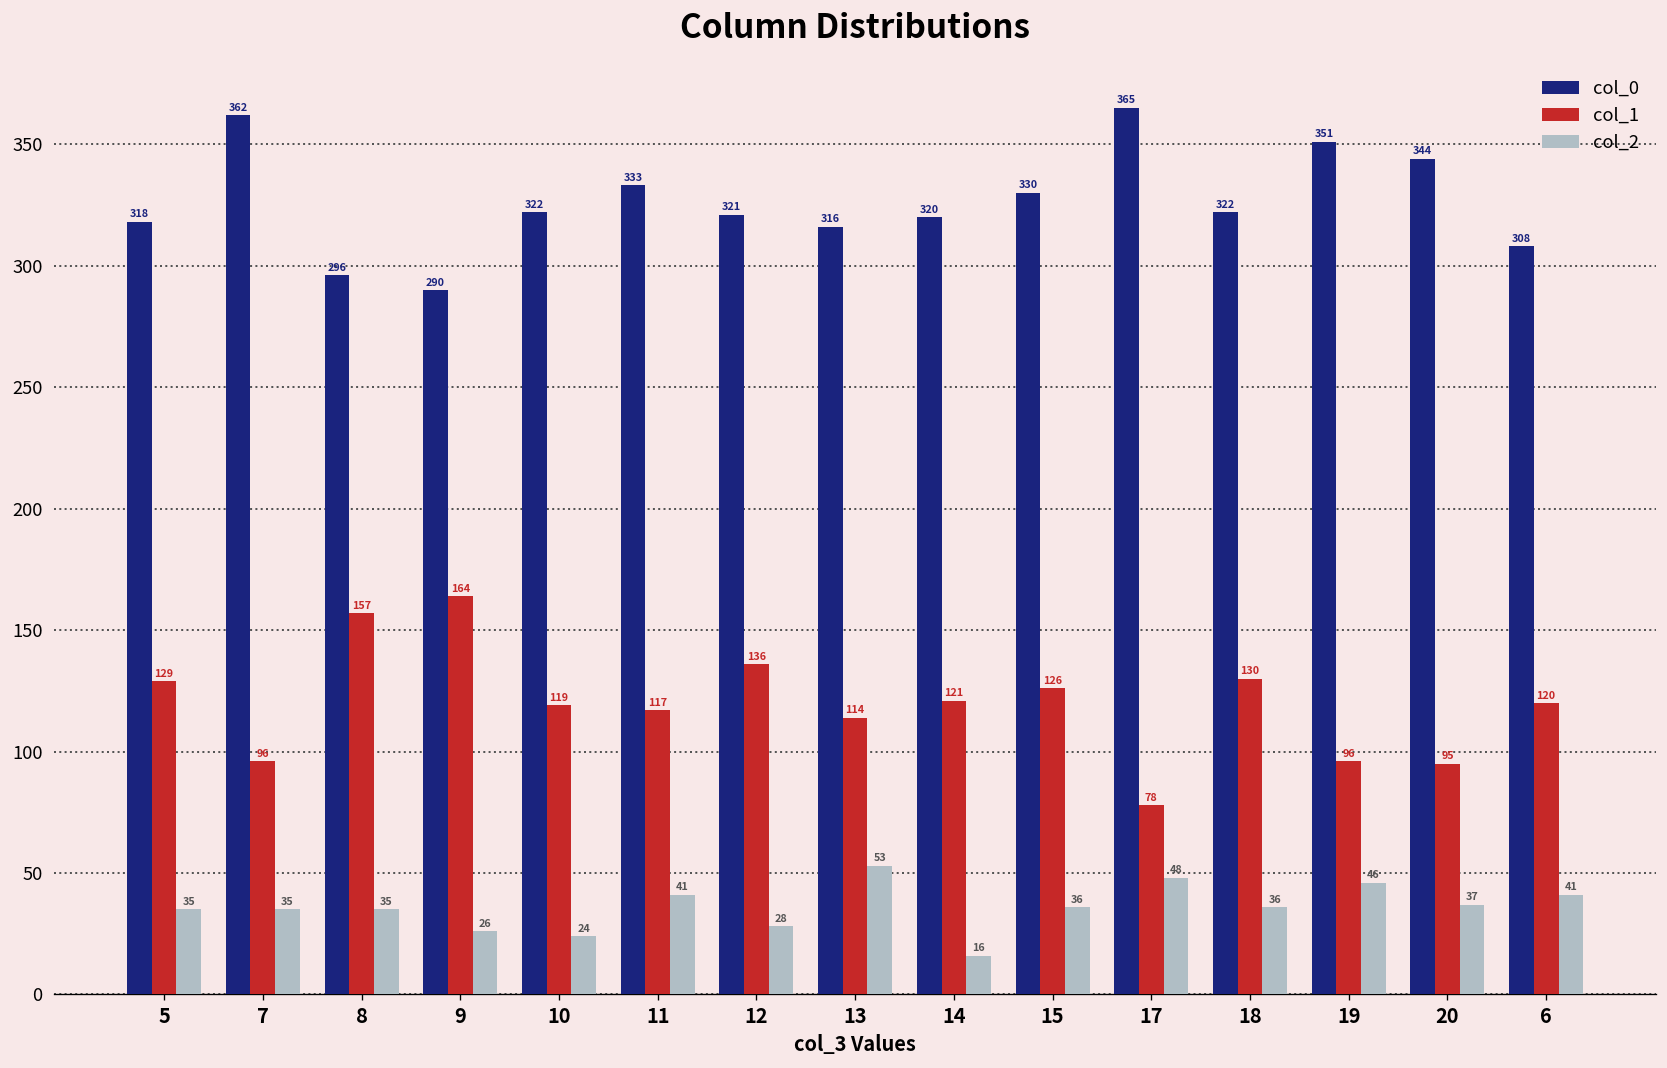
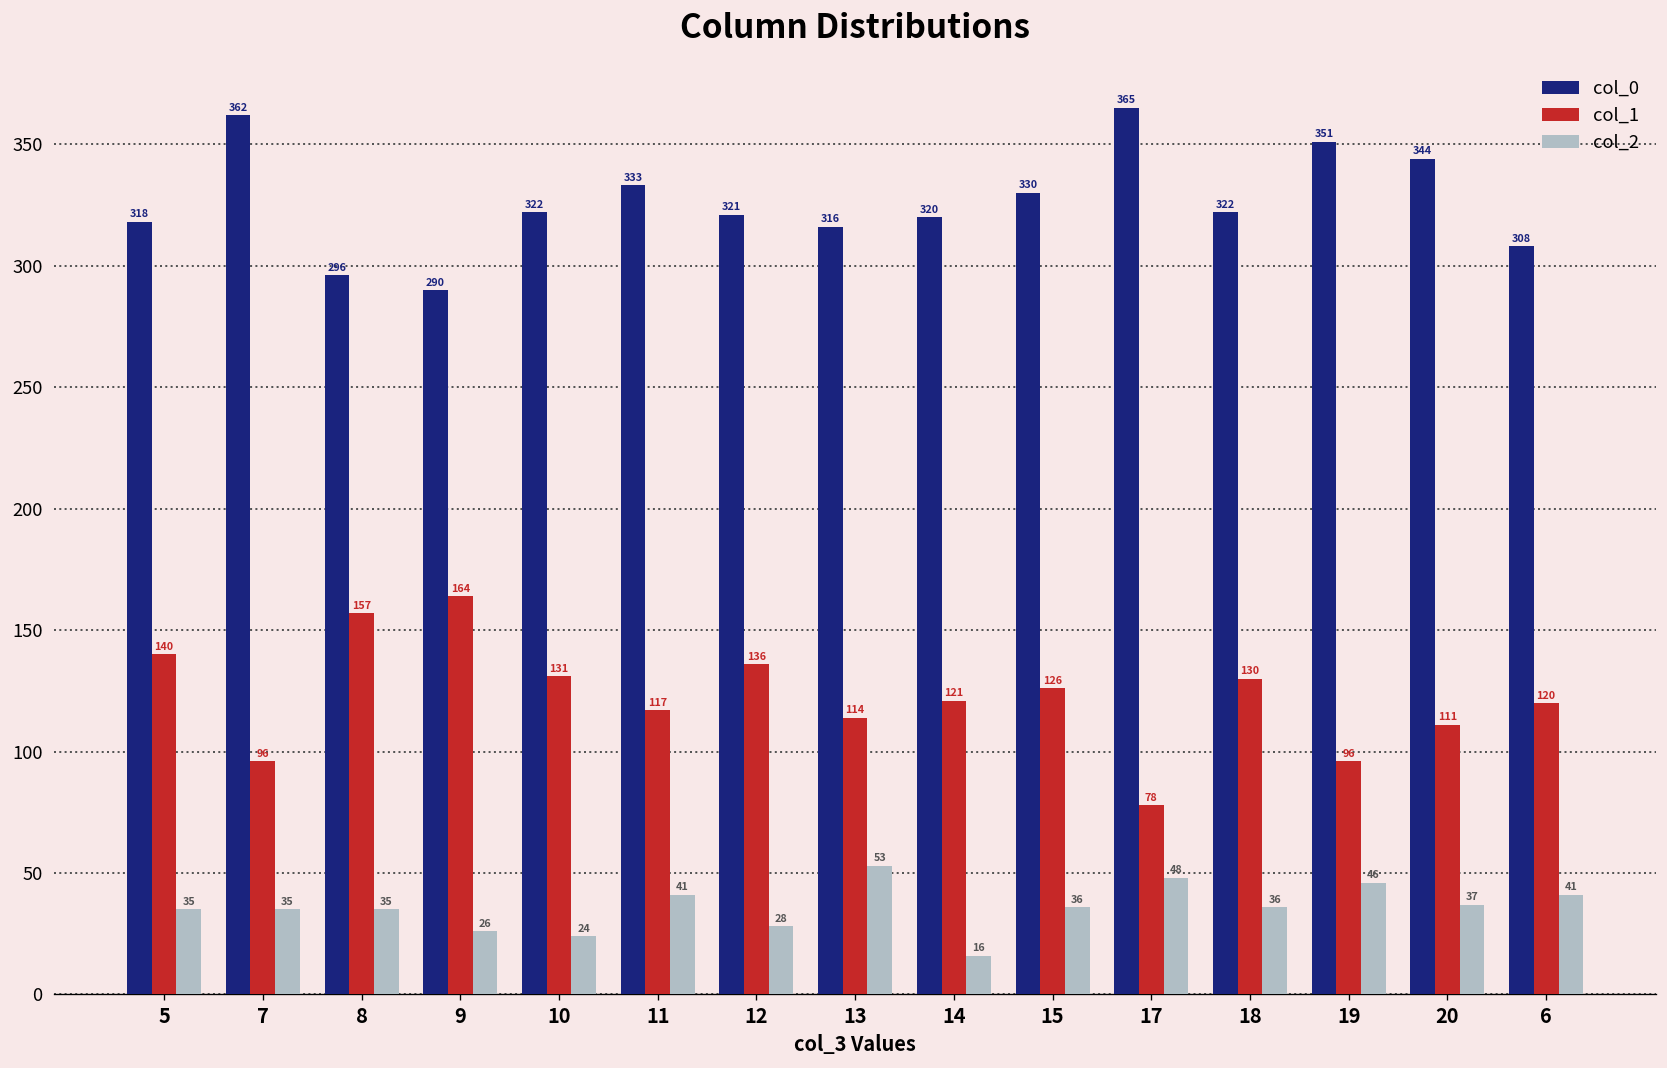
  {
    "col_0": {
      "5": 318,
      "7": 362,
      "8": 296,
      "9": 290,
      "10": 322,
      "11": 333,
      "12": 321,
      "13": 316,
      "14": 320,
      "15": 330,
      "17": 365,
      "18": 322,
      "19": 351,
      "20": 344,
      "6": 308
    },
    "col_1": {
-     "5": 129,
+     "5": 140,
      "7": 96,
      "8": 157,
      "9": 164,
-     "10": 119,
+     "10": 131,
      "11": 117,
      "12": 136,
      "13": 114,
      "14": 121,
      "15": 126,
      "17": 78,
      "18": 130,
      "19": 96,
-     "20": 95,
+     "20": 111,
      "6": 120
    },
    "col_2": {
      "5": 35,
      "7": 35,
      "8": 35,
      "9": 26,
      "10": 24,
      "11": 41,
      "12": 28,
      "13": 53,
      "14": 16,
      "15": 36,
      "17": 48,
      "18": 36,
      "19": 46,
      "20": 37,
      "6": 41
    }
  }
